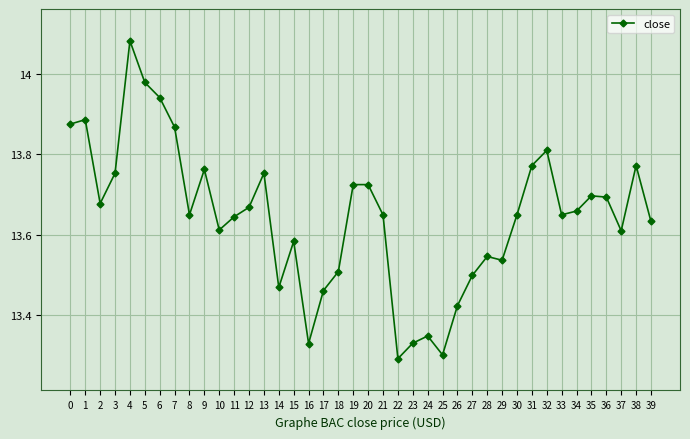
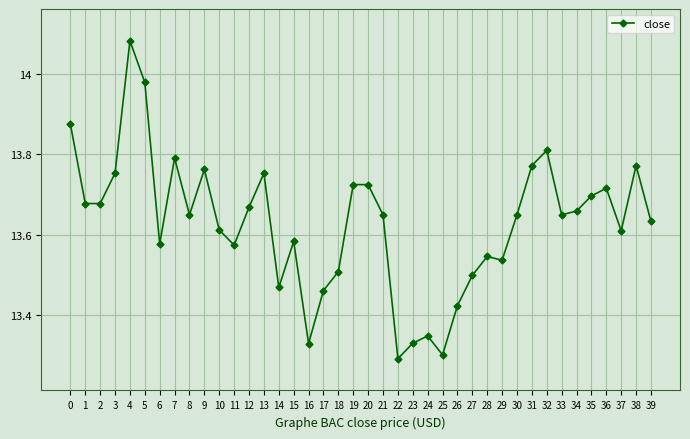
  {
    "0": 13.88,
-   "1": 13.89,
+   "1": 13.68,
    "2": 13.68,
    "3": 13.75,
    "4": 14.08,
    "5": 13.98,
-   "6": 13.94,
-   "7": 13.87,
+   "6": 13.58,
+   "7": 13.79,
    "8": 13.65,
    "9": 13.76,
    "10": 13.61,
-   "11": 13.64,
+   "11": 13.57,
    "12": 13.67,
    "13": 13.75,
    "14": 13.47,
    "15": 13.58,
    "16": 13.33,
    "17": 13.46,
    "18": 13.51,
    "19": 13.72,
    "20": 13.72,
    "21": 13.65,
    "22": 13.29,
    "23": 13.33,
    "24": 13.35,
    "25": 13.30,
    "26": 13.42,
    "27": 13.50,
    "28": 13.55,
    "29": 13.54,
    "30": 13.65,
    "31": 13.77,
    "32": 13.81,
    "33": 13.65,
    "34": 13.66,
    "35": 13.70,
-   "36": 13.69,
+   "36": 13.72,
    "37": 13.61,
    "38": 13.77,
    "39": 13.63
  }
